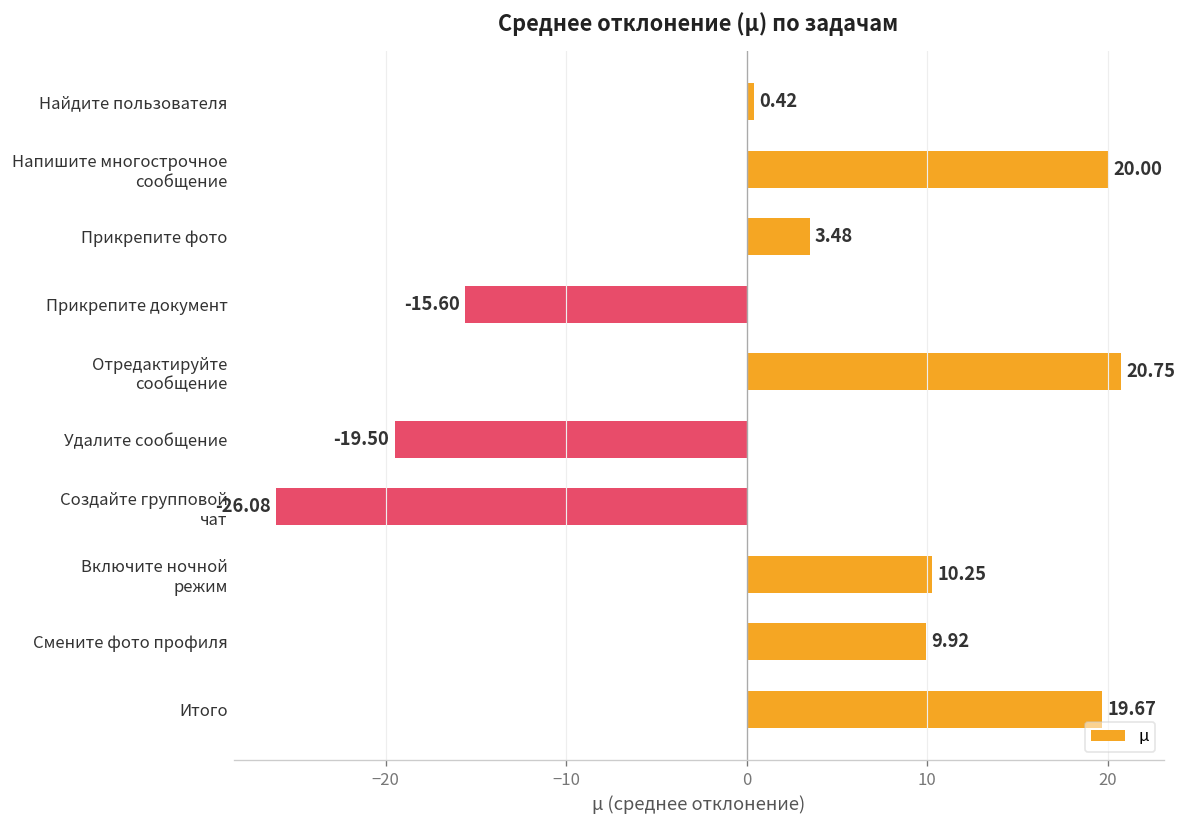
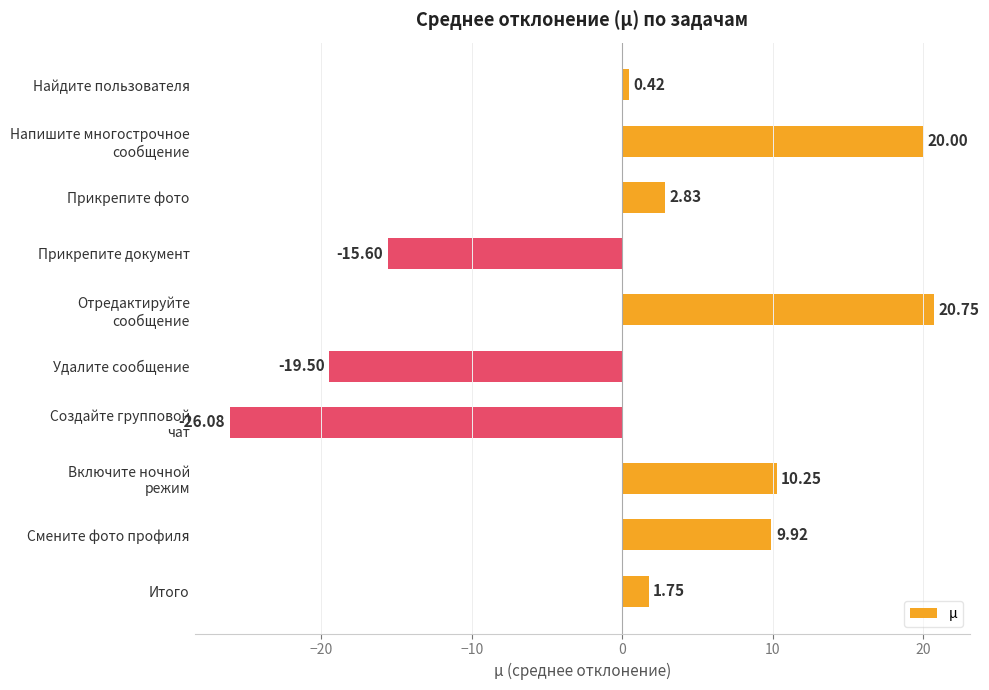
  {
    "Найдите пользователя": 0.42,
    "Напишите многострочное сообщение": 20.00,
-   "Прикрепите фото": 3.48,
+   "Прикрепите фото": 2.83,
    "Прикрепите документ": -15.60,
    "Отредактируйте сообщение": 20.75,
    "Удалите сообщение": -19.50,
    "Создайте групповой чат": -26.08,
    "Включите ночной режим": 10.25,
    "Смените фото профиля": 9.92,
-   "Итого": 19.67
+   "Итого": 1.75
  }
